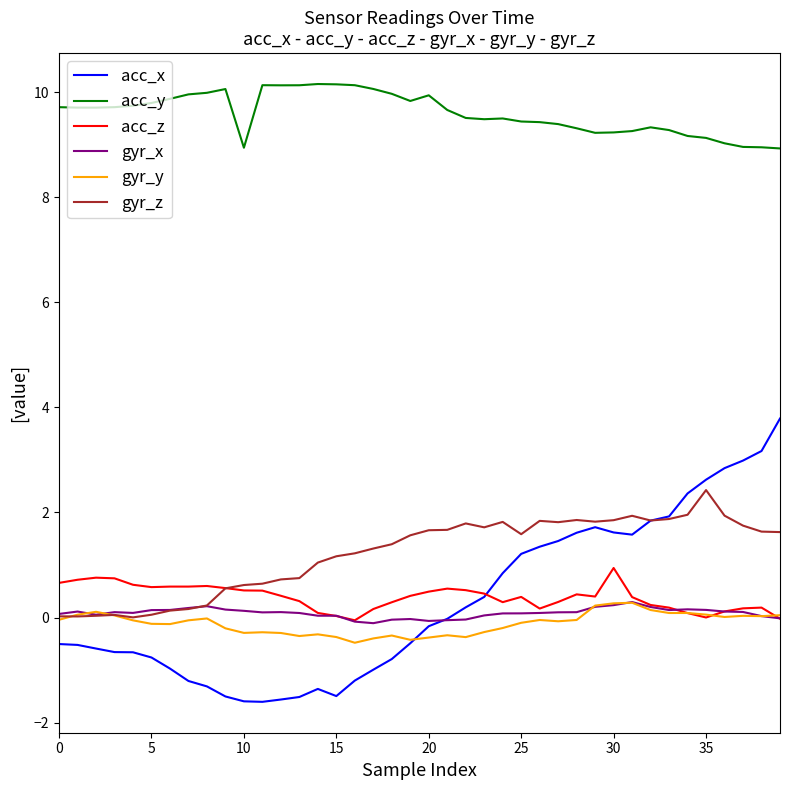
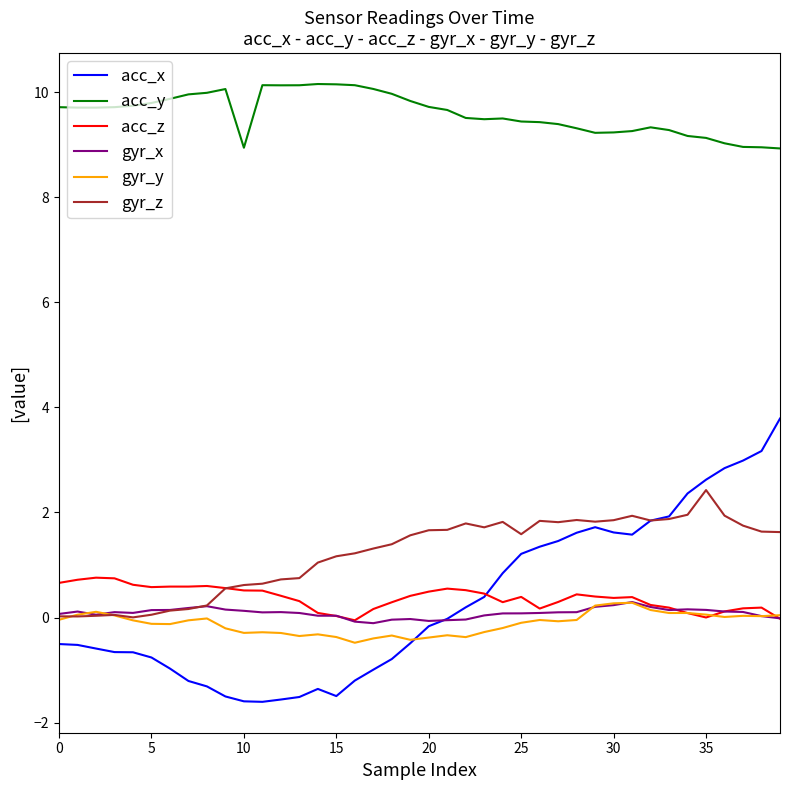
  {
    "acc_x": {
      "0": -0.5,
      "5": -0.8,
      "10": -1.6,
      "15": -1.5,
      "20": -0.2,
      "25": 1.2,
      "30": 1.6,
      "35": 2.6
    },
    "acc_y": {
      "0": 9.7,
      "10": 8.9,
      "15": 10.1,
-     "20": 9.9,
+     "20": 9.7,
      "25": 9.4,
      "30": 9.2,
      "35": 9.1
    },
    "acc_z": {
      "0": 0.7,
      "5": 0.6,
      "10": 0.5,
      "20": 0.5,
      "25": 0.4,
-     "30": 0.9,
+     "30": 0.4,
      "35": 0.0
    },
    "gyr_x": {
      "5": 0.1,
      "10": 0.1,
      "20": -0.1,
      "25": 0.1,
      "35": 0.1
    },
    "gyr_y": {
      "0": 0.0,
      "5": -0.1,
      "10": -0.3,
      "15": -0.4,
      "20": -0.4,
      "25": -0.1,
      "35": 0.1
    },
    "gyr_z": {
      "5": 0.1,
      "10": 0.6,
      "15": 1.2,
      "20": 1.7,
      "25": 1.6,
      "30": 1.9,
      "35": 2.4
    }
  }
